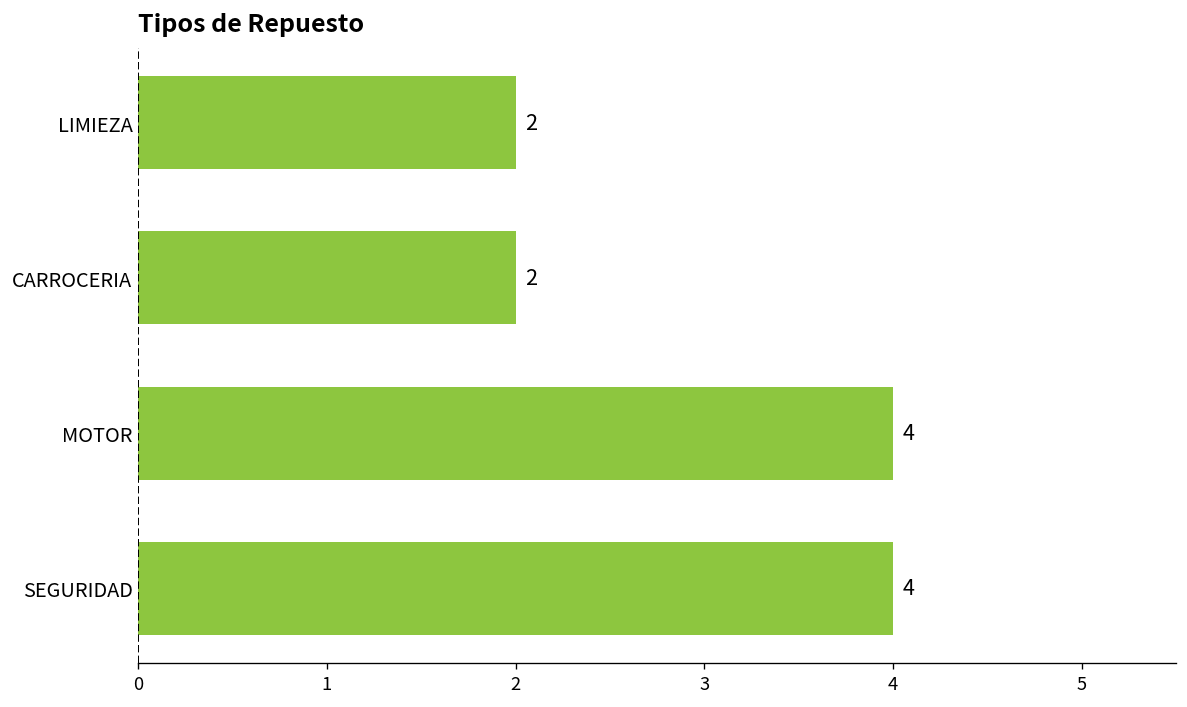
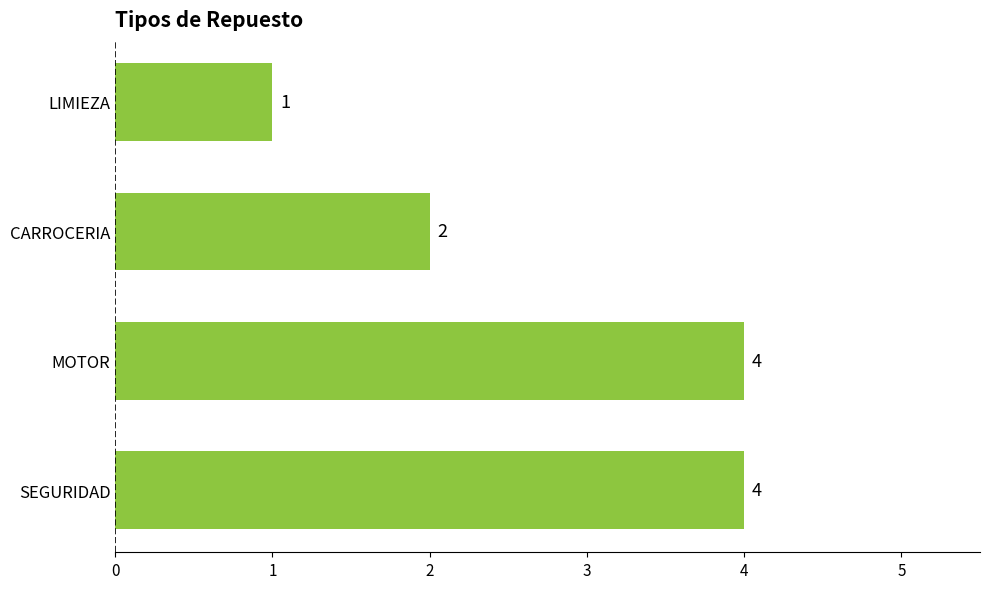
  {
-   "LIMIEZA": 2,
+   "LIMIEZA": 1,
    "CARROCERIA": 2,
    "MOTOR": 4,
    "SEGURIDAD": 4
  }
